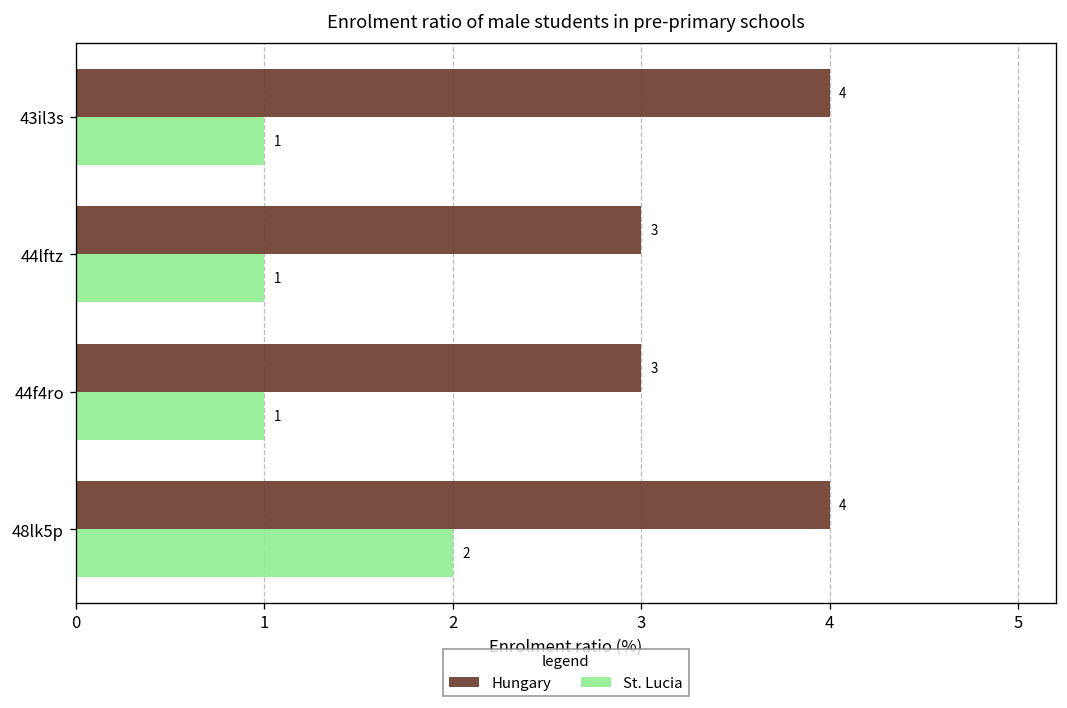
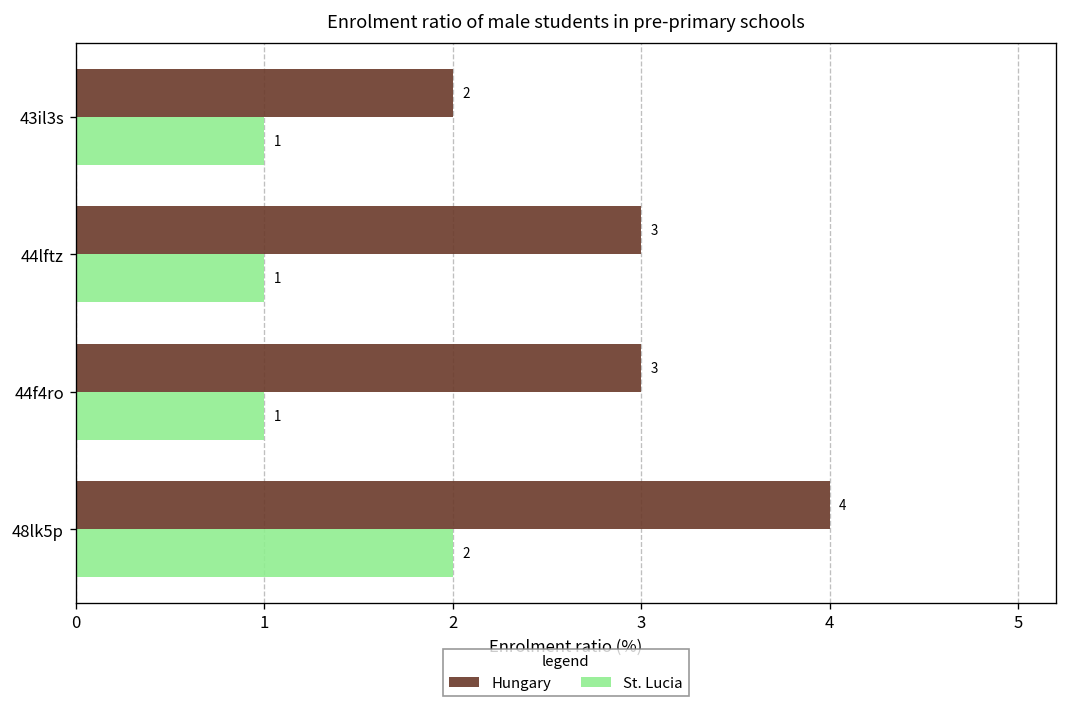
  {
    "Hungary": {
-     "43il3s": 4,
+     "43il3s": 2,
      "44lftz": 3,
      "44f4ro": 3,
      "48lk5p": 4
    },
    "St. Lucia": {
      "43il3s": 1,
      "44lftz": 1,
      "44f4ro": 1,
      "48lk5p": 2
    }
  }
